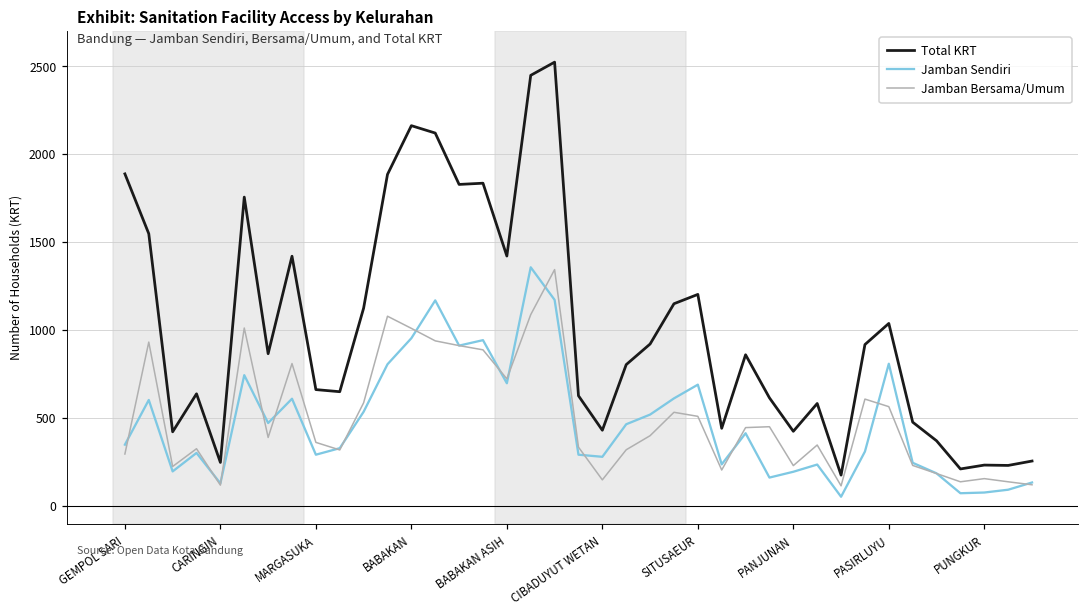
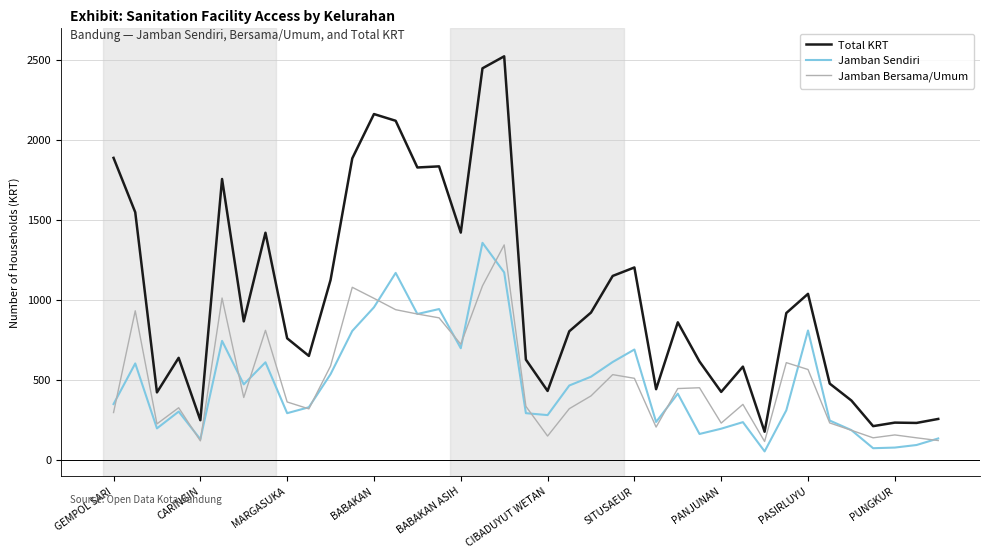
  {
    "Total KRT": {
      "GEMPOL SARI": 1890,
      "CARINGIN": 250,
-     "MARGASUKA": 660,
+     "MARGASUKA": 760,
      "BABAKAN": 2160,
      "BABAKAN ASIH": 1420,
      "CIBADUYUT WETAN": 430,
      "SITUSAEUR": 1200,
      "PANJUNAN": 430,
      "PASIRLUYU": 1040,
      "PUNGKUR": 230
    },
    "Jamban Sendiri": {
      "GEMPOL SARI": 350,
      "MARGASUKA": 290,
      "BABAKAN": 950,
      "BABAKAN ASIH": 700,
      "CIBADUYUT WETAN": 280,
      "SITUSAEUR": 690,
      "PANJUNAN": 200,
      "PASIRLUYU": 810,
      "PUNGKUR": 80
    },
    "Jamban Bersama/Umum": {
      "GEMPOL SARI": 300,
      "MARGASUKA": 360,
      "BABAKAN": 1010,
      "BABAKAN ASIH": 720,
      "CIBADUYUT WETAN": 150,
      "SITUSAEUR": 510,
      "PANJUNAN": 230,
      "PASIRLUYU": 570,
      "PUNGKUR": 160
    }
  }
